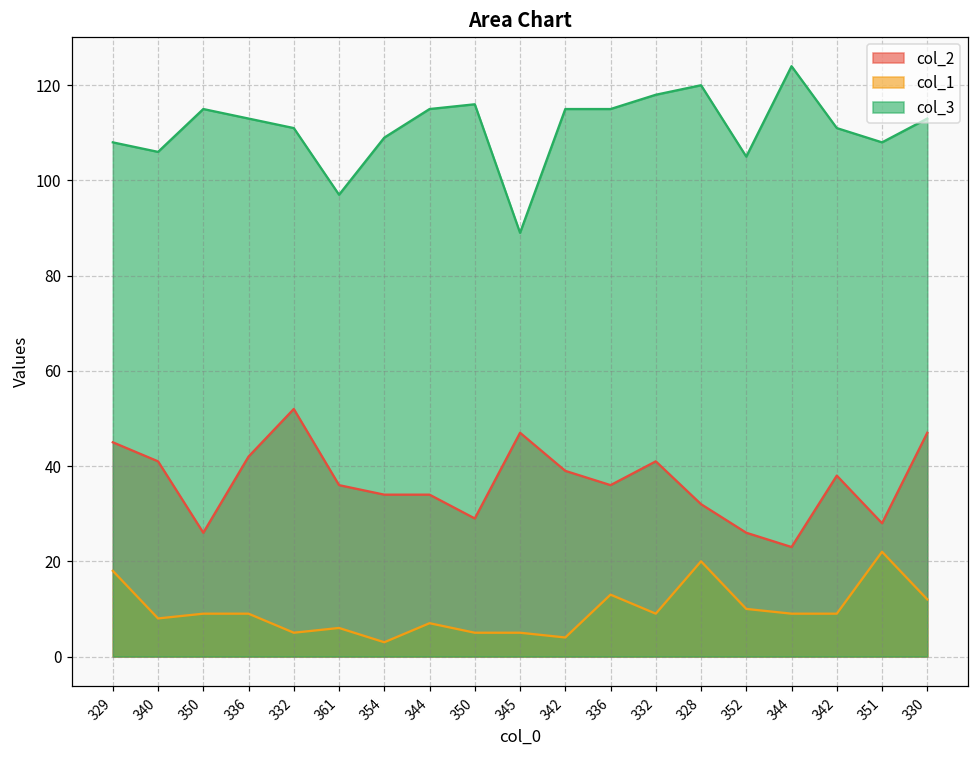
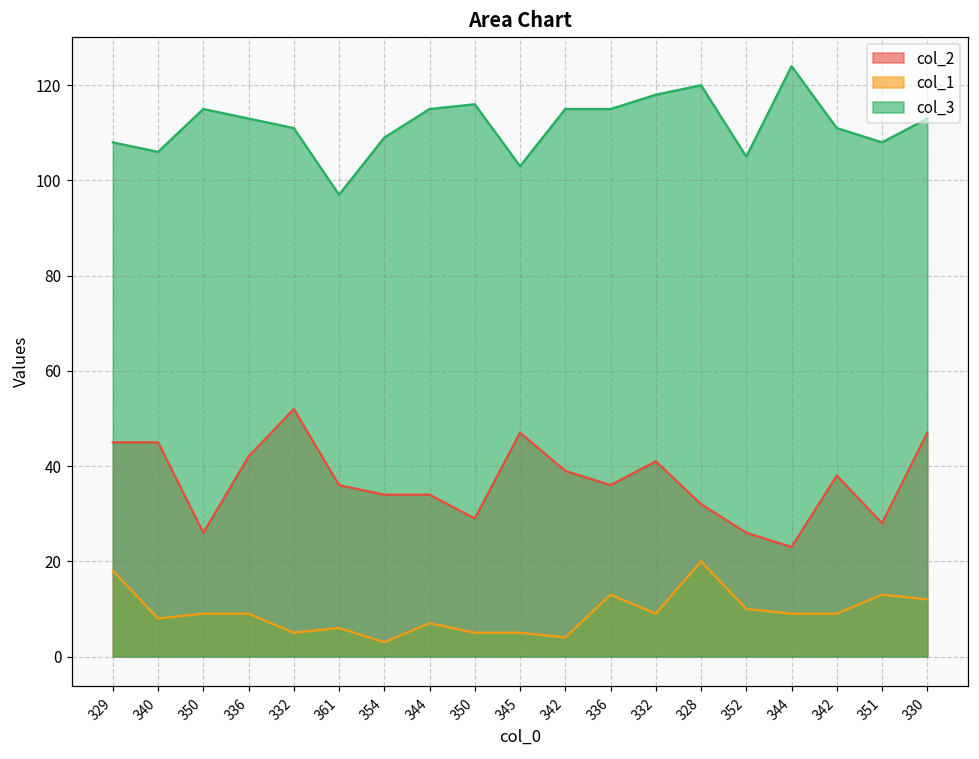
  {
    "col_2": {
      "329": 45,
-     "340": 41,
+     "340": 45,
      "361": 36,
      "354": 34,
      "345": 47,
      "328": 32,
      "352": 26,
      "351": 28,
      "330": 47
    },
    "col_1": {
      "329": 18,
      "340": 8,
      "361": 6,
      "354": 3,
      "345": 5,
      "328": 20,
      "352": 10,
-     "351": 22,
+     "351": 13,
      "330": 12
    },
    "col_3": {
      "329": 108,
      "340": 106,
      "361": 97,
      "354": 109,
-     "345": 89,
+     "345": 103,
      "328": 120,
      "352": 105,
      "351": 108,
      "330": 113
    }
  }
